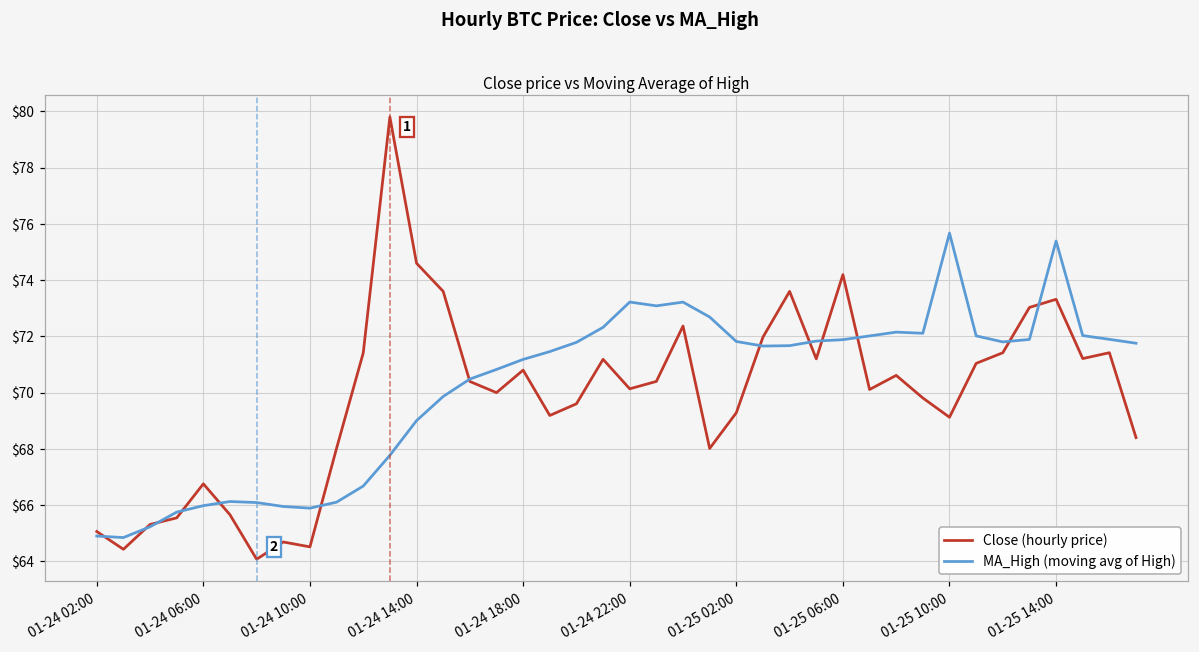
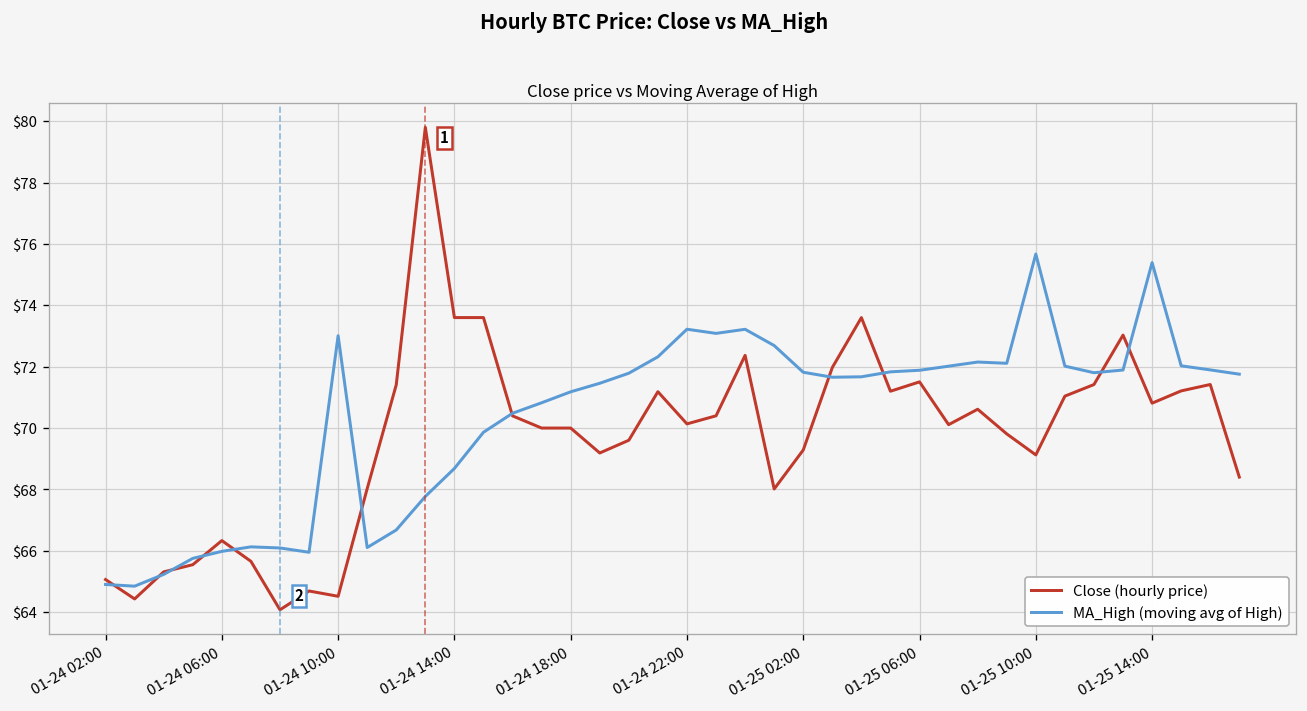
  {
    "Close (hourly price)": {
      "01-24 02:00": "$65.1",
-     "01-24 06:00": "$66.8",
+     "01-24 06:00": "$66.3",
      "01-24 10:00": "$64.5",
-     "01-24 14:00": "$74.6",
-     "01-24 18:00": "$70.8",
+     "01-24 14:00": "$73.6",
+     "01-24 18:00": "$70.0",
      "01-24 22:00": "$70.1",
      "01-25 02:00": "$69.3",
-     "01-25 06:00": "$74.2",
+     "01-25 06:00": "$71.5",
      "01-25 10:00": "$69.1",
-     "01-25 14:00": "$73.3"
+     "01-25 14:00": "$70.8"
    },
    "MA_High (moving avg of High)": {
      "01-24 02:00": "$64.9",
      "01-24 06:00": "$66.0",
-     "01-24 10:00": "$65.9",
-     "01-24 14:00": "$69.0",
+     "01-24 10:00": "$73.0",
+     "01-24 14:00": "$68.7",
      "01-24 18:00": "$71.2",
      "01-24 22:00": "$73.2",
      "01-25 02:00": "$71.8",
      "01-25 06:00": "$71.9",
      "01-25 10:00": "$75.7",
      "01-25 14:00": "$75.4"
    }
  }
